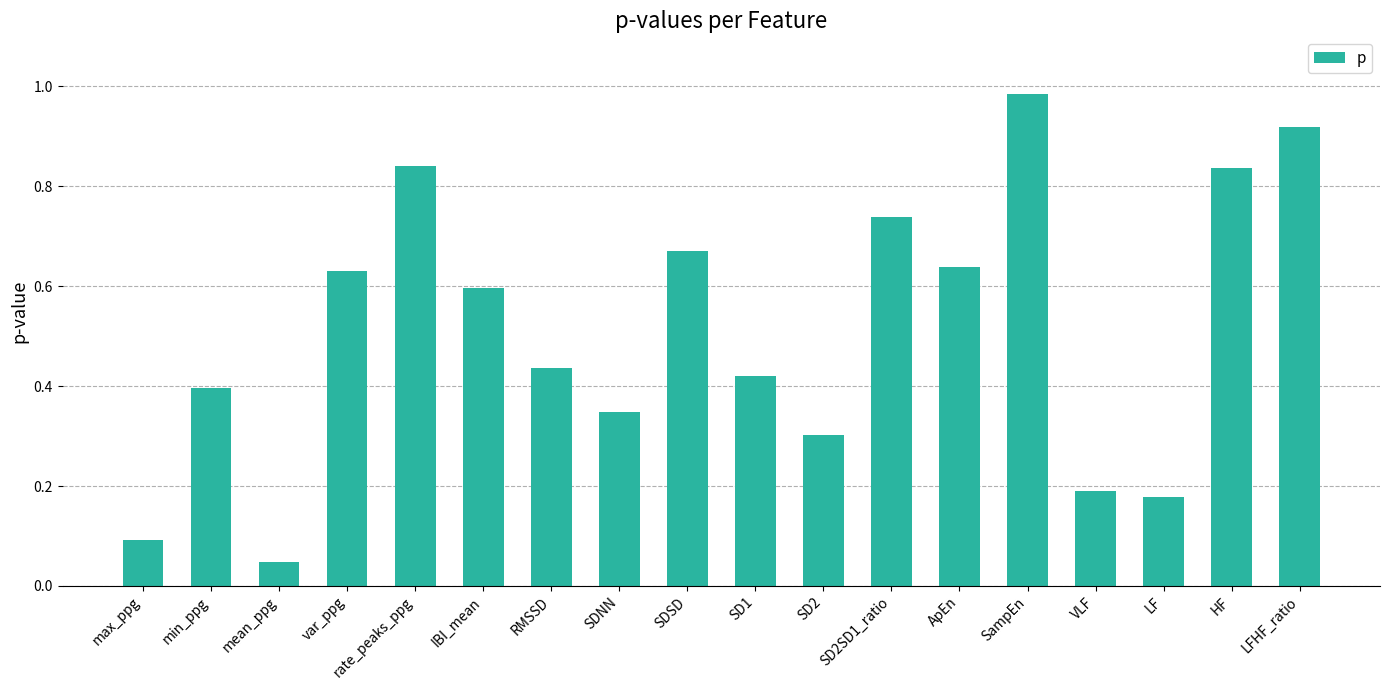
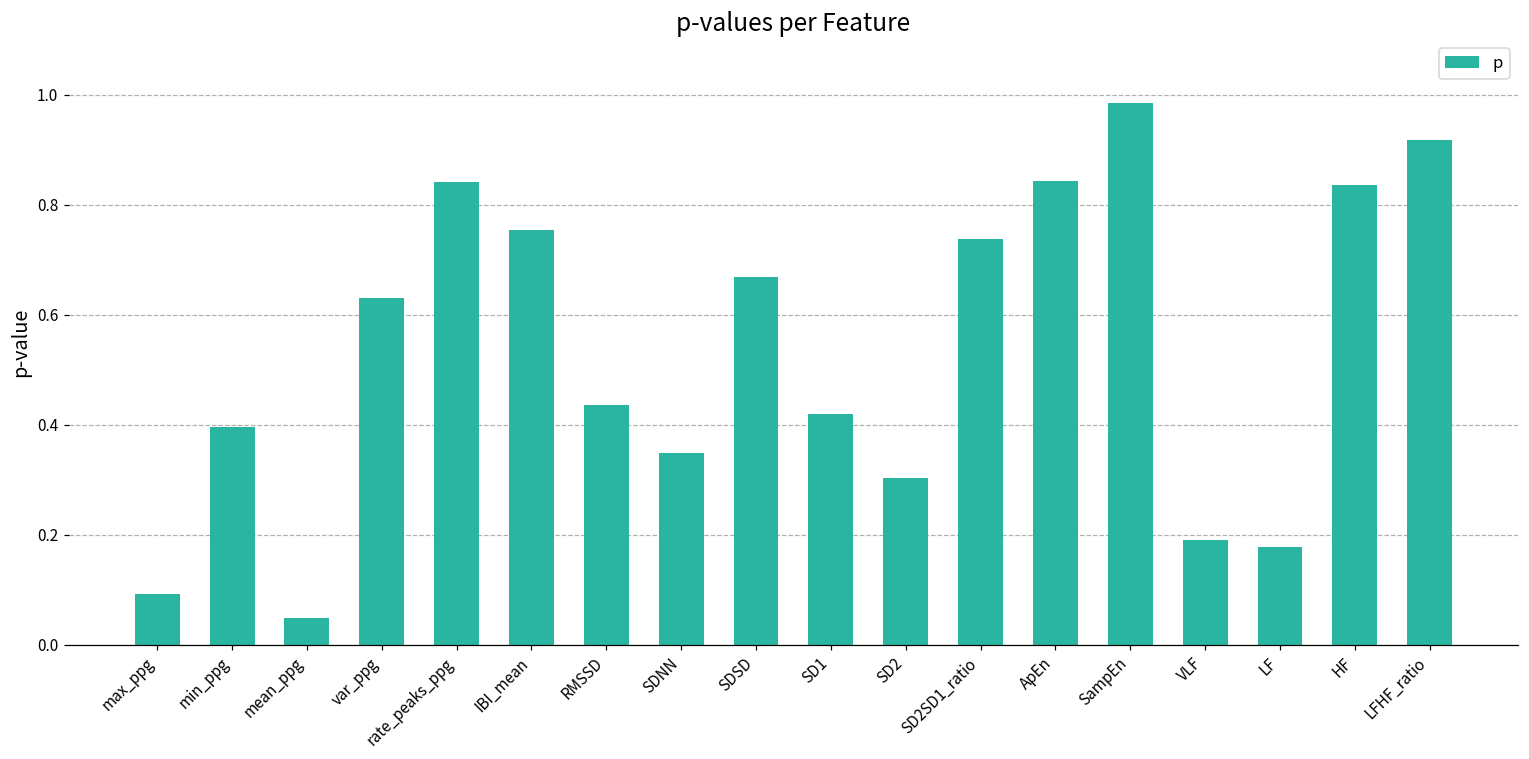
  {
    "max_ppg": 0.09,
    "min_ppg": 0.40,
    "mean_ppg": 0.05,
    "var_ppg": 0.63,
    "rate_peaks_ppg": 0.84,
-   "IBI_mean": 0.60,
+   "IBI_mean": 0.76,
    "RMSSD": 0.44,
    "SDNN": 0.35,
    "SDSD": 0.67,
    "SD1": 0.42,
    "SD2": 0.30,
    "SD2SD1_ratio": 0.74,
-   "ApEn": 0.64,
+   "ApEn": 0.84,
    "SampEn": 0.98,
    "VLF": 0.19,
    "LF": 0.18,
    "HF": 0.84,
    "LFHF_ratio": 0.92
  }
